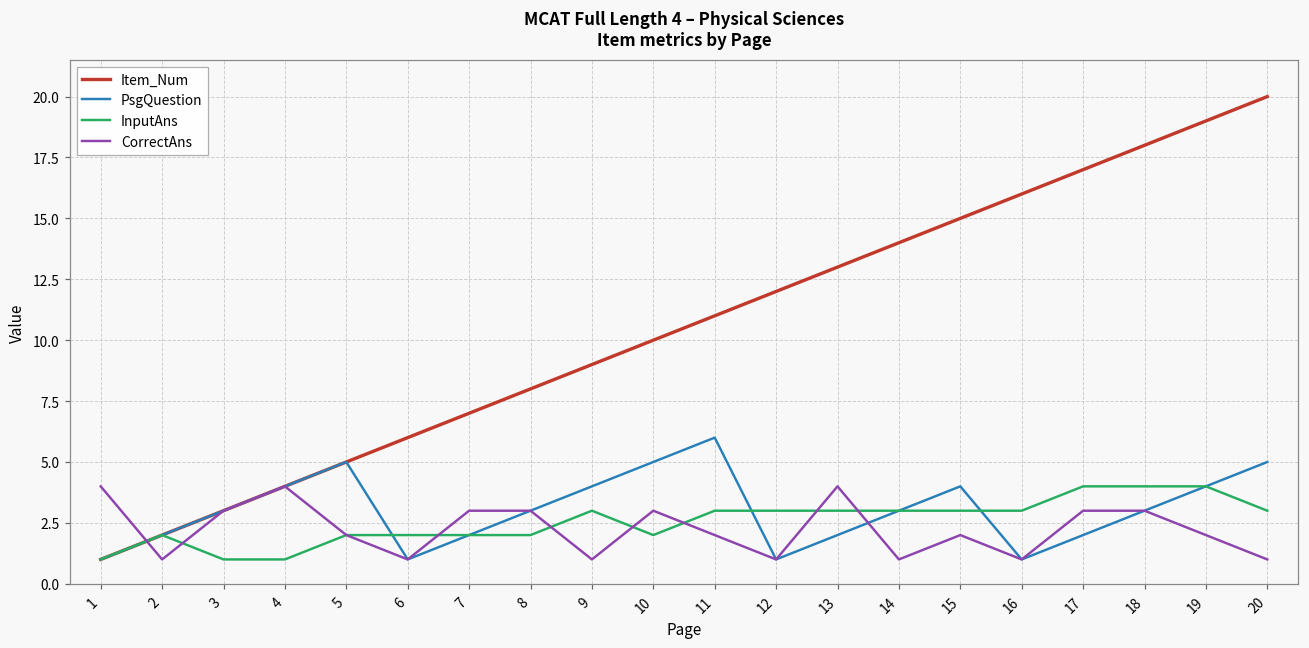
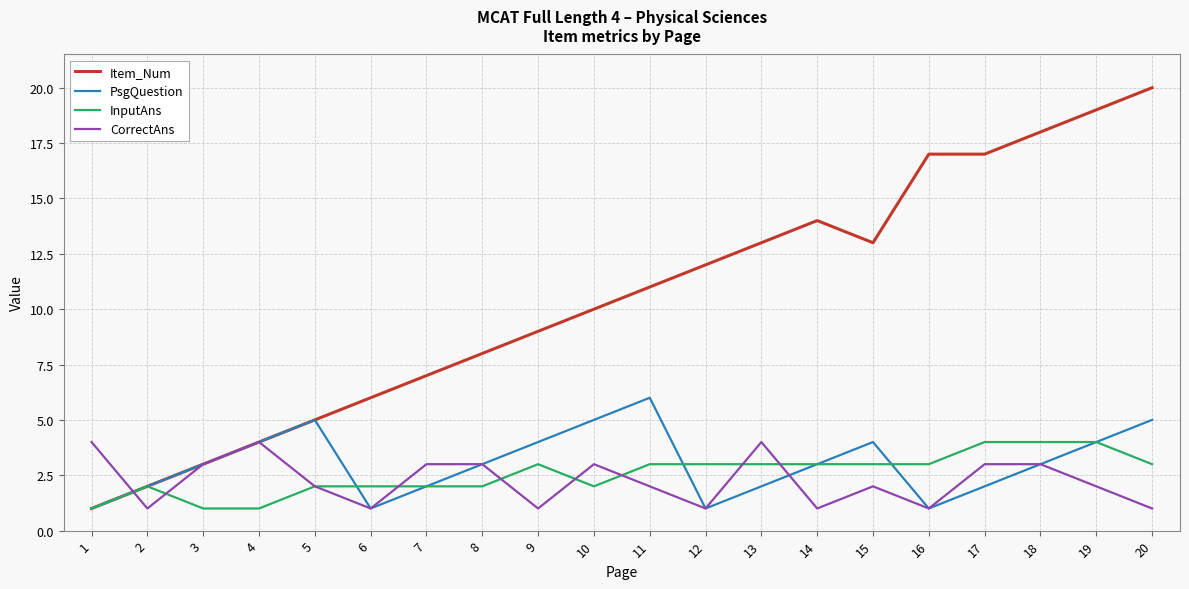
  {
    "Item_Num": {
      "6": 6,
      "7": 7,
      "8": 8,
      "9": 9,
      "10": 10,
      "11": 11,
      "12": 12,
      "13": 13,
      "14": 14,
-     "15": 15,
-     "16": 16,
+     "15": 13,
+     "16": 17,
      "17": 17,
      "18": 18,
      "19": 19,
      "20": 20
    },
    "PsgQuestion": {
      "9": 4,
      "10": 5,
      "11": 6,
      "13": 2,
      "15": 4,
      "17": 2,
      "20": 5
    },
    "InputAns": {
      "3": 1,
      "4": 1,
      "6": 2,
      "8": 2,
      "9": 3,
      "10": 2,
      "11": 3,
      "12": 3,
      "13": 3,
      "15": 3,
      "16": 3,
      "17": 4,
      "18": 4,
      "20": 3
    },
    "CorrectAns": {
      "1": 4,
      "2": 1,
      "7": 3,
      "9": 1,
      "10": 3,
      "11": 2,
      "13": 4,
      "14": 1,
      "15": 2,
      "17": 3,
      "19": 2,
      "20": 1
    }
  }
